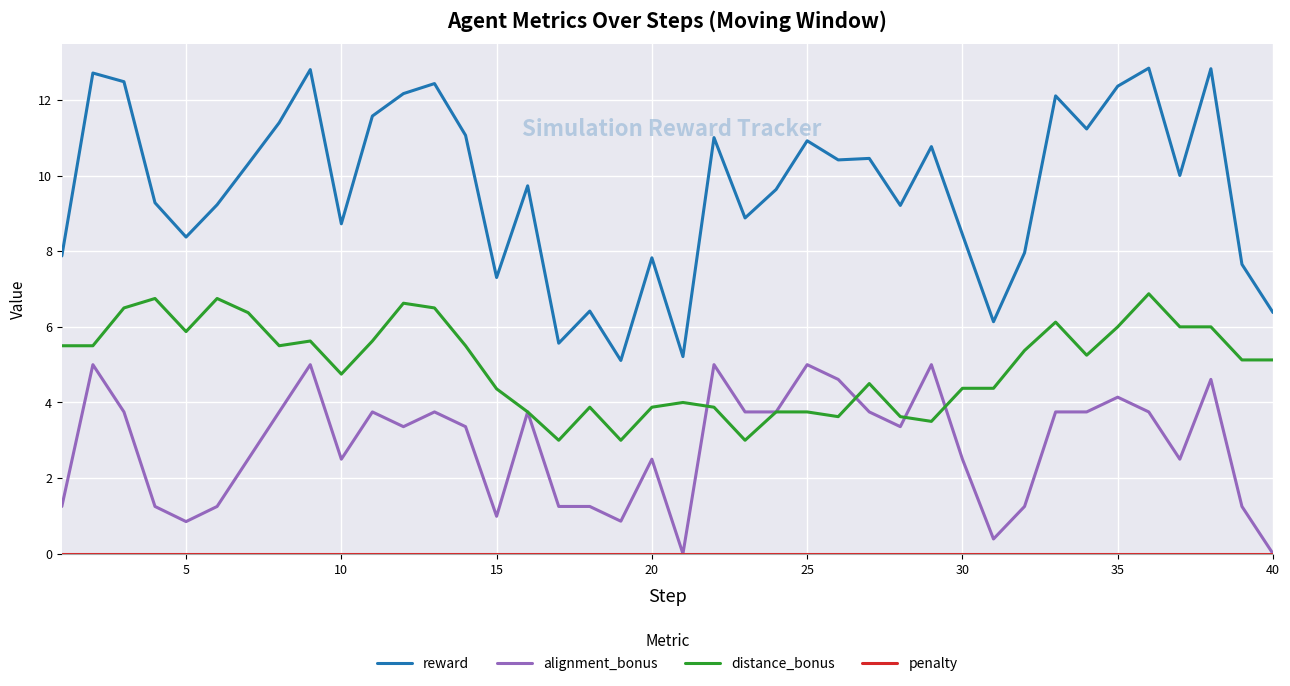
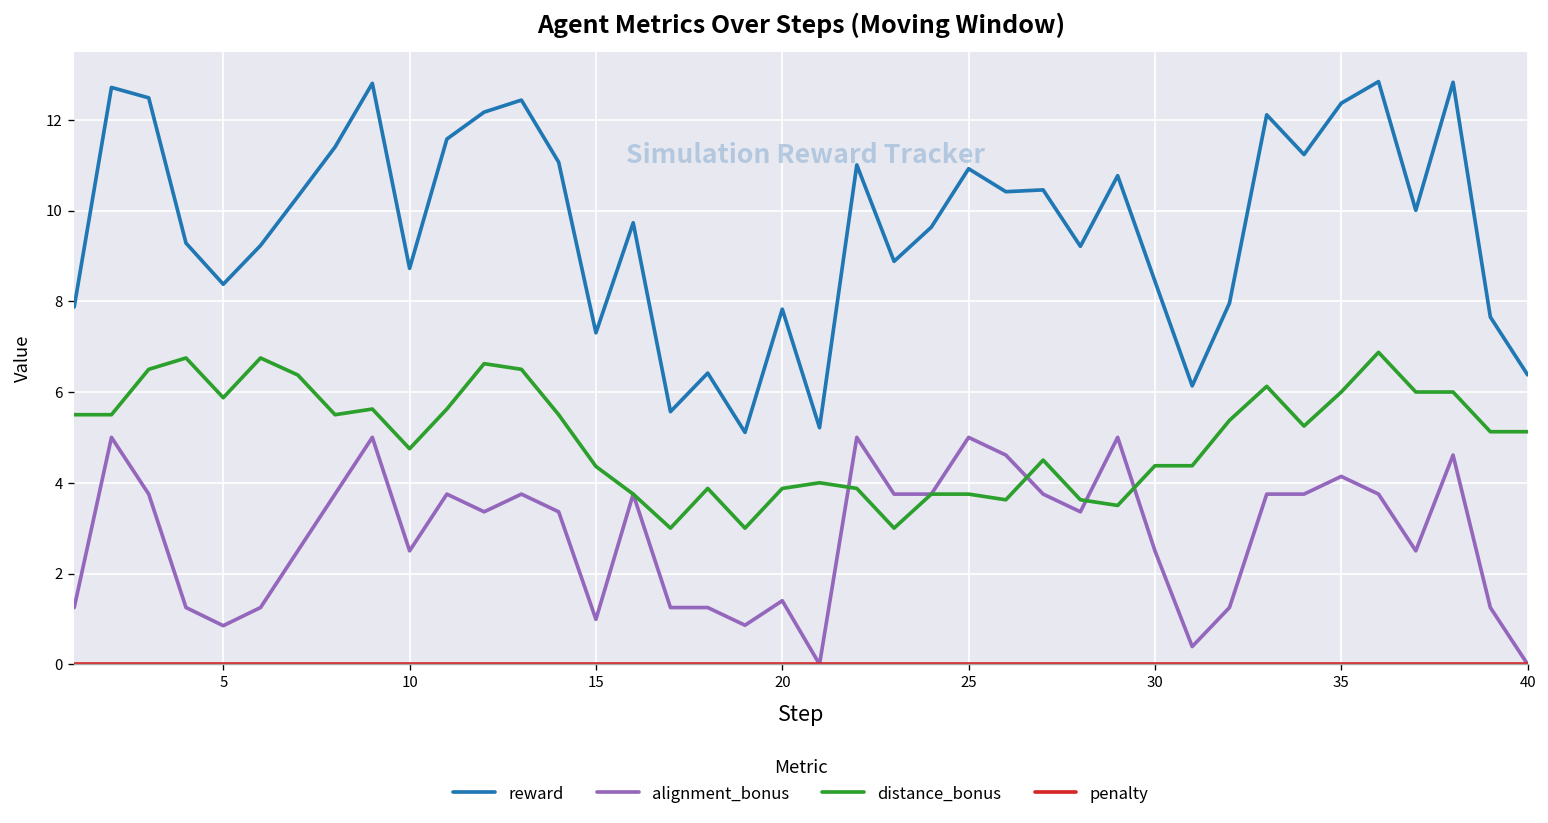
  {
    "reward": {
      "5": 8.4,
      "10": 8.7,
      "15": 7.3,
      "20": 7.8,
      "25": 10.9,
      "30": 8.4,
      "35": 12.4,
      "40": 6.4
    },
    "alignment_bonus": {
      "5": 0.9,
      "10": 2.5,
      "15": 1.0,
-     "20": 2.5,
+     "20": 1.4,
      "25": 5.0,
      "30": 2.5,
      "35": 4.1
    },
    "distance_bonus": {
      "5": 5.9,
      "10": 4.8,
      "15": 4.4,
      "20": 3.9,
      "25": 3.8,
      "30": 4.4,
      "35": 6.0,
      "40": 5.1
    },
    "penalty": {
      "5": 0.0,
      "10": 0.0,
      "15": 0.0,
      "20": 0.0,
      "25": 0.0,
      "30": 0.0,
      "35": 0.0
    }
  }
